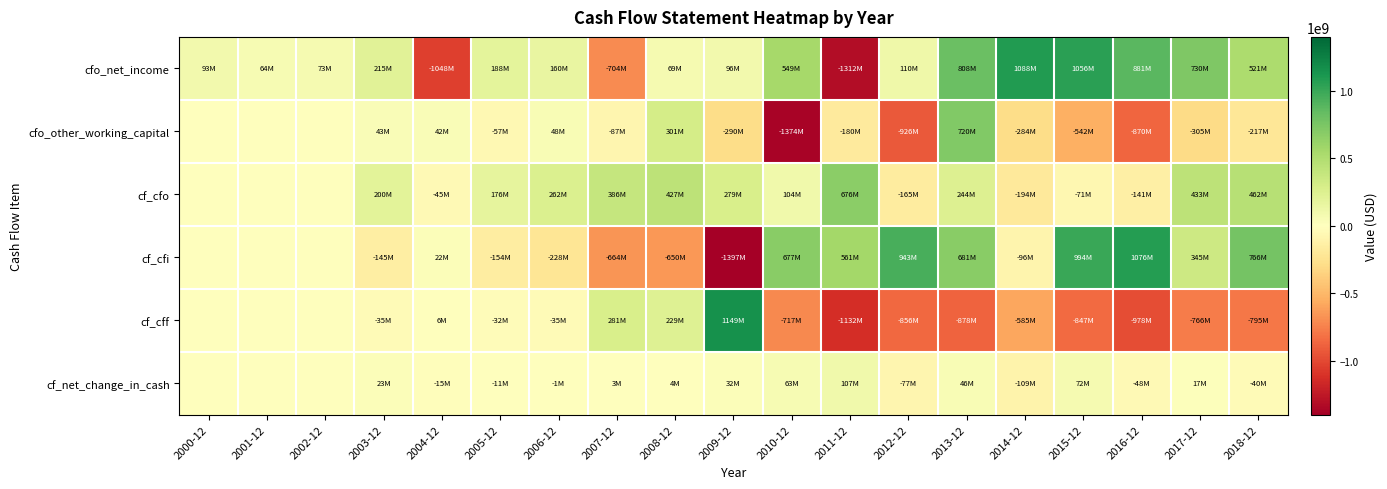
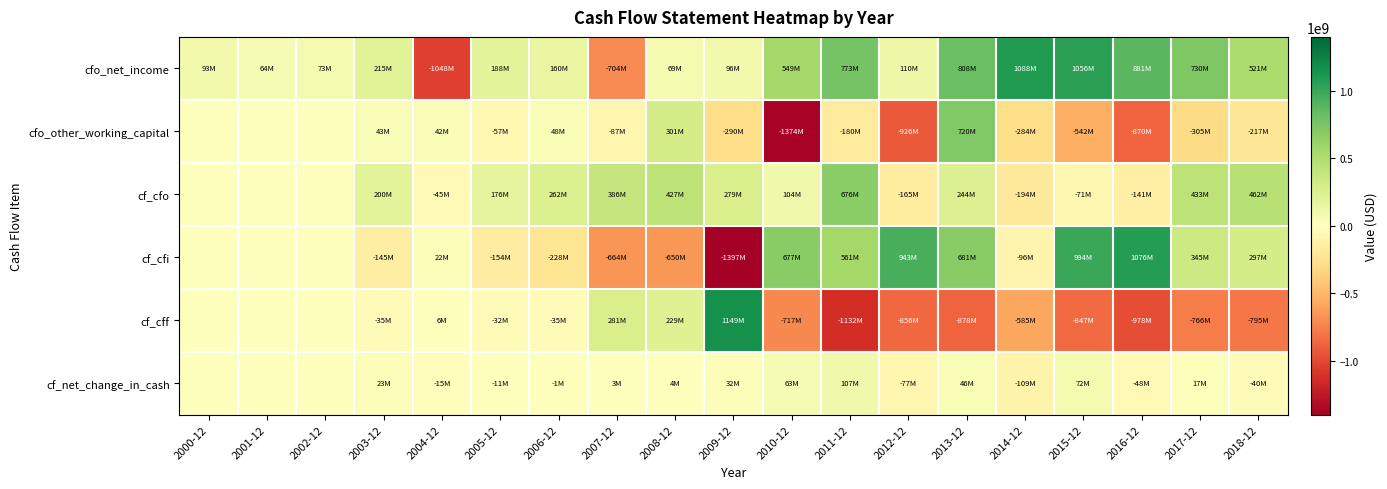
  {
    "cfo_net_income": {
      "2000-12": "93M",
      "2001-12": "64M",
      "2002-12": "73M",
      "2003-12": "215M",
      "2004-12": "-1048M",
      "2005-12": "188M",
      "2006-12": "160M",
      "2007-12": "-704M",
      "2008-12": "69M",
      "2009-12": "96M",
      "2010-12": "549M",
-     "2011-12": "-1312M",
+     "2011-12": "773M",
      "2012-12": "110M",
      "2013-12": "808M",
      "2014-12": "1088M",
      "2015-12": "1056M",
      "2016-12": "881M",
      "2017-12": "730M",
      "2018-12": "521M"
    },
    "cfo_other_working_capital": {
      "2003-12": "43M",
      "2004-12": "42M",
      "2005-12": "-57M",
      "2006-12": "48M",
      "2007-12": "-87M",
      "2008-12": "301M",
      "2009-12": "-290M",
      "2010-12": "-1374M",
      "2011-12": "-180M",
      "2012-12": "-926M",
      "2013-12": "720M",
      "2014-12": "-284M",
      "2015-12": "-542M",
      "2016-12": "-870M",
      "2017-12": "-305M",
      "2018-12": "-217M"
    },
    "cf_cfo": {
      "2003-12": "200M",
      "2004-12": "-45M",
      "2005-12": "176M",
      "2006-12": "262M",
      "2007-12": "386M",
      "2008-12": "427M",
      "2009-12": "279M",
      "2010-12": "104M",
      "2011-12": "676M",
      "2012-12": "-165M",
      "2013-12": "244M",
      "2014-12": "-194M",
      "2015-12": "-71M",
      "2016-12": "-141M",
      "2017-12": "433M",
      "2018-12": "462M"
    },
    "cf_cfi": {
      "2003-12": "-145M",
      "2004-12": "22M",
      "2005-12": "-154M",
      "2006-12": "-228M",
      "2007-12": "-664M",
      "2008-12": "-650M",
      "2009-12": "-1397M",
      "2010-12": "677M",
      "2011-12": "561M",
      "2012-12": "943M",
      "2013-12": "681M",
      "2014-12": "-96M",
      "2015-12": "994M",
      "2016-12": "1076M",
      "2017-12": "345M",
-     "2018-12": "766M"
+     "2018-12": "297M"
    },
    "cf_cff": {
      "2003-12": "-35M",
      "2004-12": "6M",
      "2005-12": "-32M",
      "2006-12": "-35M",
      "2007-12": "281M",
      "2008-12": "229M",
      "2009-12": "1149M",
      "2010-12": "-717M",
      "2011-12": "-1132M",
      "2012-12": "-856M",
      "2013-12": "-878M",
      "2014-12": "-585M",
      "2015-12": "-847M",
      "2016-12": "-978M",
      "2017-12": "-766M",
      "2018-12": "-795M"
    },
    "cf_net_change_in_cash": {
      "2003-12": "23M",
      "2004-12": "-15M",
      "2005-12": "-11M",
      "2006-12": "-1M",
      "2007-12": "3M",
      "2008-12": "4M",
      "2009-12": "32M",
      "2010-12": "63M",
      "2011-12": "107M",
      "2012-12": "-77M",
      "2013-12": "46M",
      "2014-12": "-109M",
      "2015-12": "72M",
      "2016-12": "-48M",
      "2017-12": "17M",
      "2018-12": "-40M"
    }
  }
